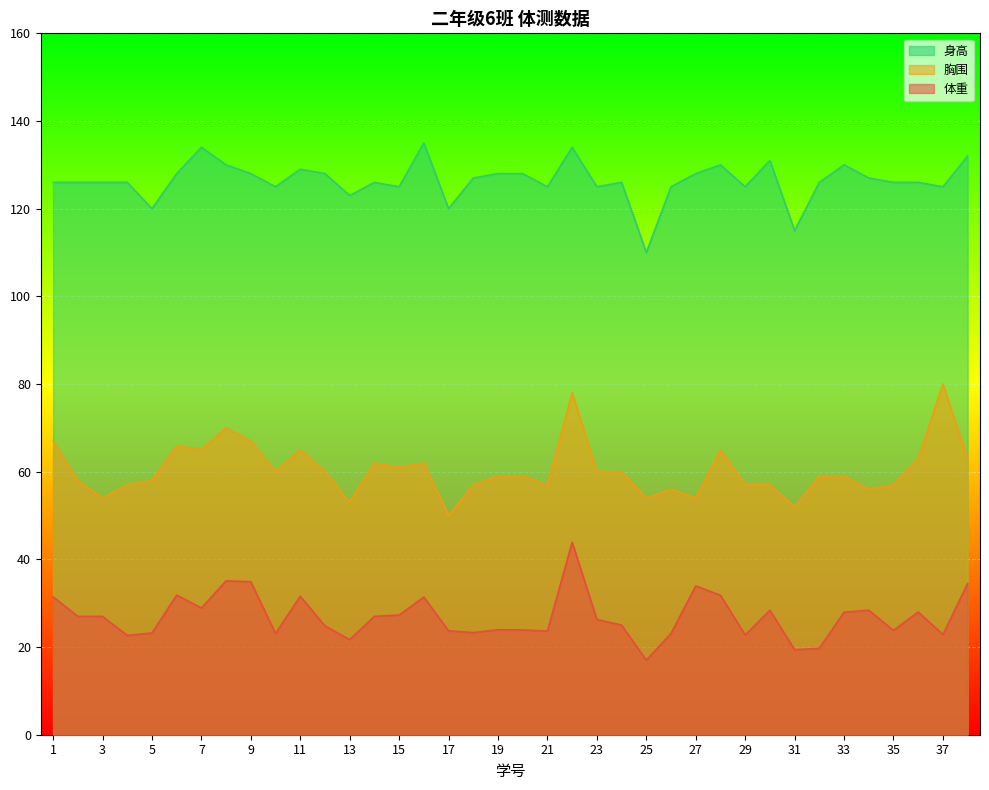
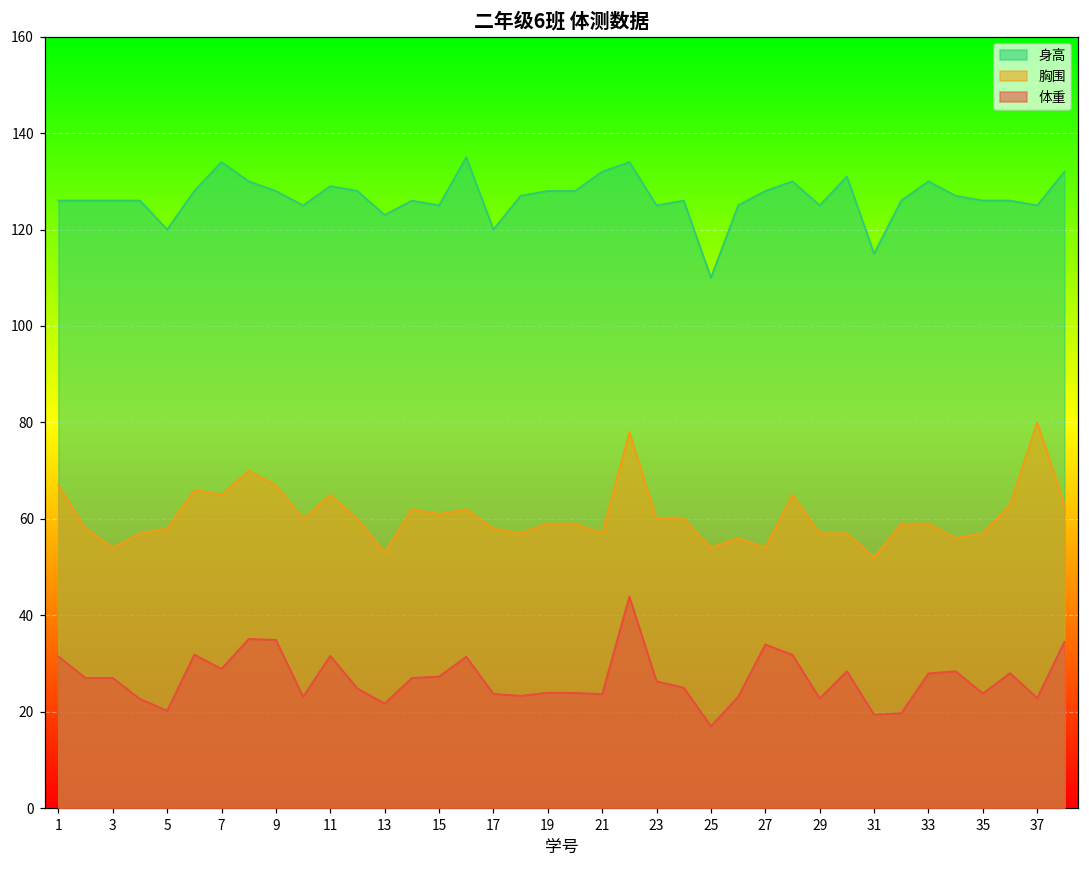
  {
    "身高": {
      "1": 126,
      "3": 126,
      "5": 120,
      "7": 134,
      "9": 128,
      "11": 129,
      "13": 123,
      "15": 125,
      "17": 120,
      "19": 128,
-     "21": 125,
+     "21": 132,
      "23": 125,
      "25": 110,
      "27": 128,
      "29": 125,
      "31": 115,
      "33": 130,
      "35": 126,
      "37": 125
    },
    "胸围": {
      "1": 67,
      "3": 54,
      "5": 58,
      "7": 65,
      "9": 67,
      "11": 65,
      "13": 53,
      "15": 61,
-     "17": 50,
+     "17": 58,
      "19": 59,
      "21": 57,
      "23": 60,
      "25": 54,
      "27": 54,
      "29": 57,
      "31": 52,
      "33": 59,
      "35": 57,
      "37": 80
    },
    "体重": {
      "1": 31,
      "3": 27,
-     "5": 23,
+     "5": 20,
      "7": 29,
      "9": 35,
      "11": 32,
      "13": 22,
      "15": 27,
      "17": 24,
      "19": 24,
      "21": 24,
      "23": 26,
      "25": 17,
      "27": 34,
      "29": 23,
      "31": 19,
      "33": 28,
      "35": 24,
      "37": 23
    }
  }
